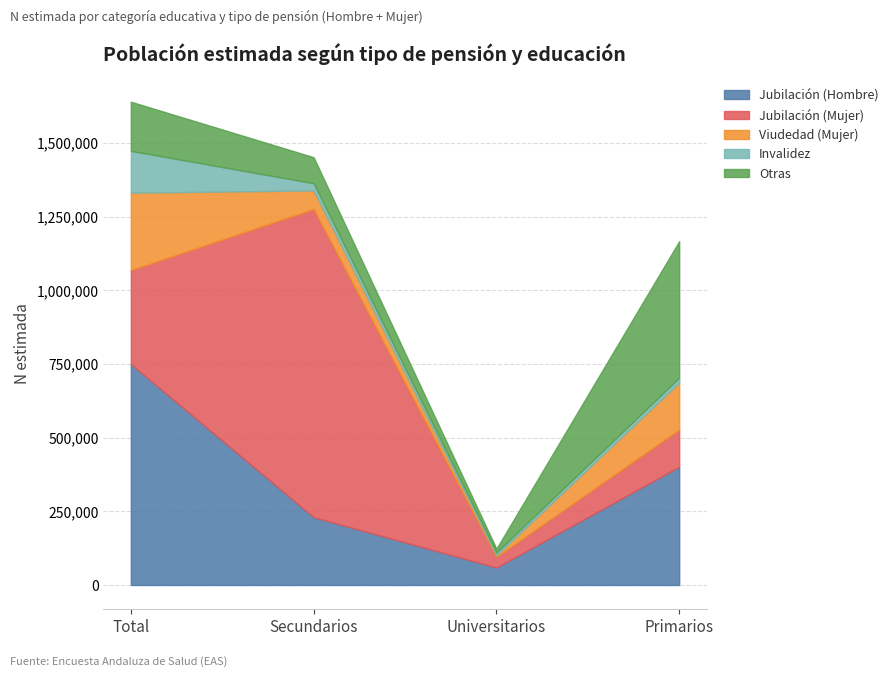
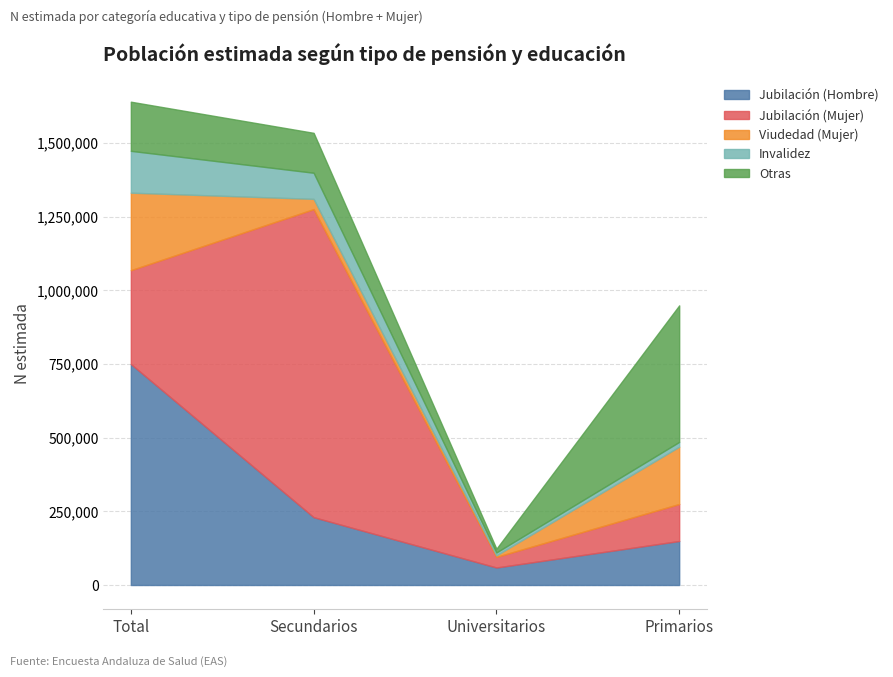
  {
    "Jubilación (Hombre)": {
      "Total": "750,000",
      "Secundarios": "230,000",
      "Universitarios": "60,000",
-     "Primarios": "400,000"
+     "Primarios": "150,000"
    },
    "Jubilación (Mujer)": {
      "Total": "320,000",
      "Secundarios": "1,050,000",
      "Primarios": "130,000"
    },
    "Viudedad (Mujer)": {
      "Total": "260,000",
-     "Secundarios": "60,000",
-     "Primarios": "160,000"
+     "Secundarios": "30,000",
+     "Primarios": "190,000"
    },
    "Invalidez": {
      "Total": "140,000",
-     "Secundarios": "20,000",
+     "Secundarios": "90,000",
      "Universitarios": "10,000",
      "Primarios": "20,000"
    },
    "Otras": {
      "Total": "170,000",
-     "Secundarios": "90,000",
+     "Secundarios": "140,000",
      "Universitarios": "10,000",
      "Primarios": "460,000"
    }
  }
